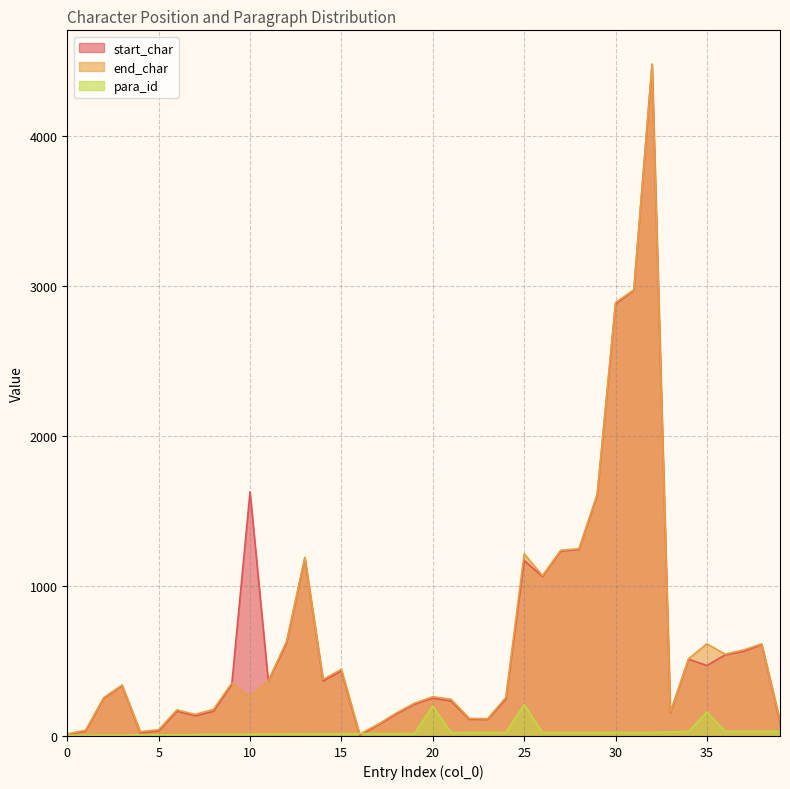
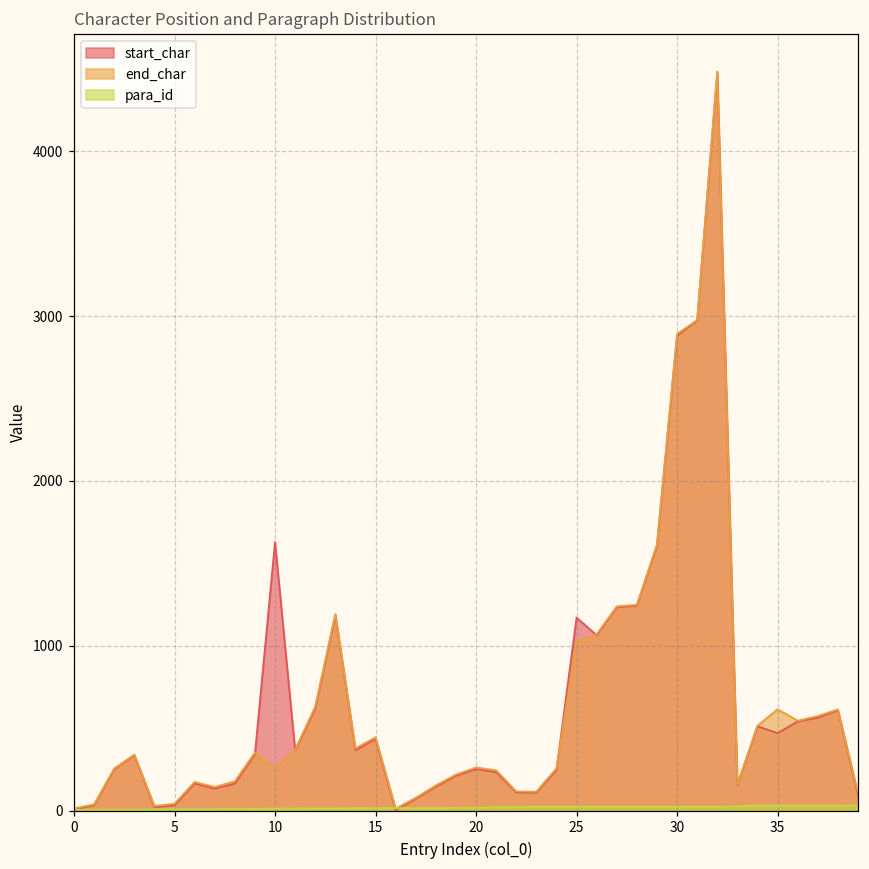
  {
    "start_char": {
      "10": 1630,
      "25": 1170,
      "35": 470
    },
    "end_char": {
      "10": 260,
-     "25": 1220,
+     "25": 1030,
      "35": 620
    },
    "para_id": {
      "5": 10,
      "10": 10,
      "15": 20,
-     "20": 200,
-     "25": 210,
+     "20": 20,
+     "25": 20,
      "30": 20,
-     "35": 160
+     "35": 30
    }
  }
